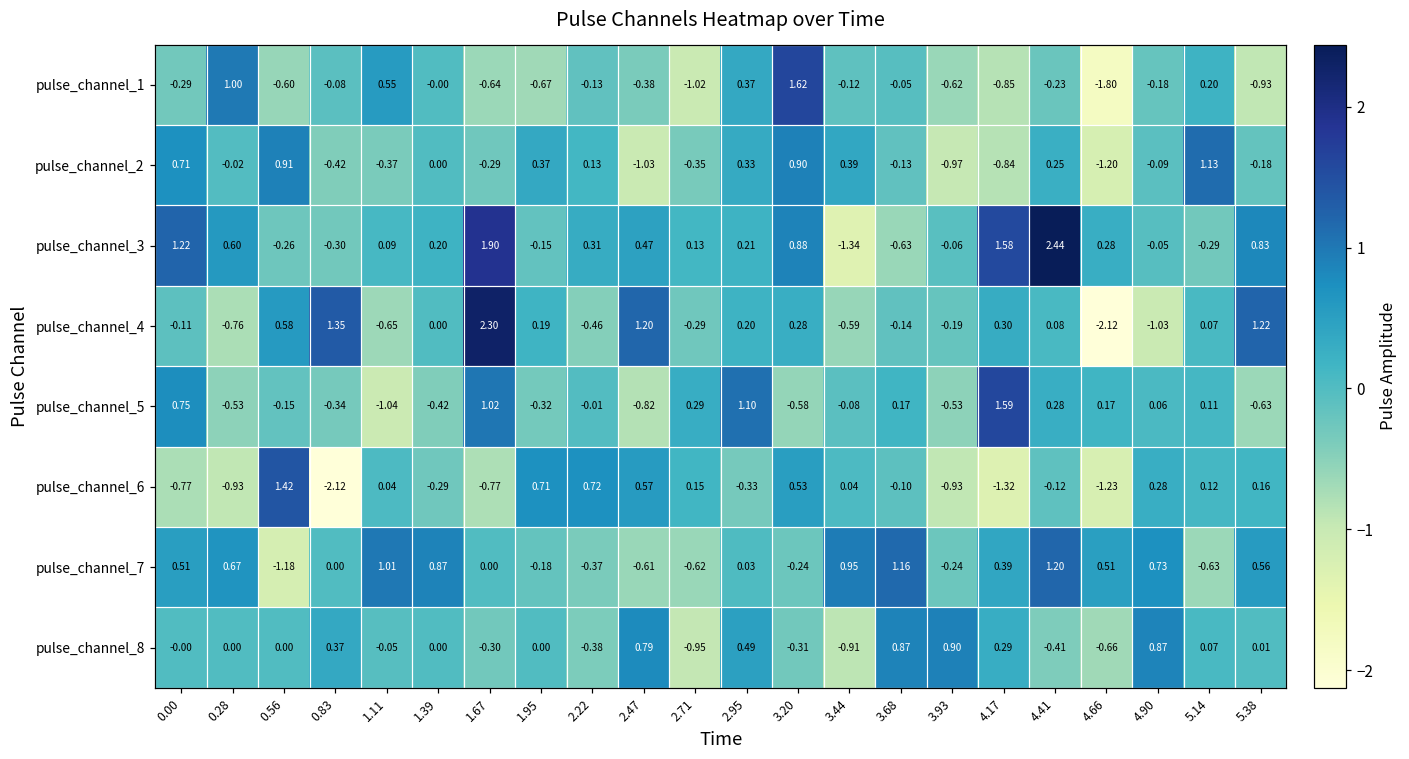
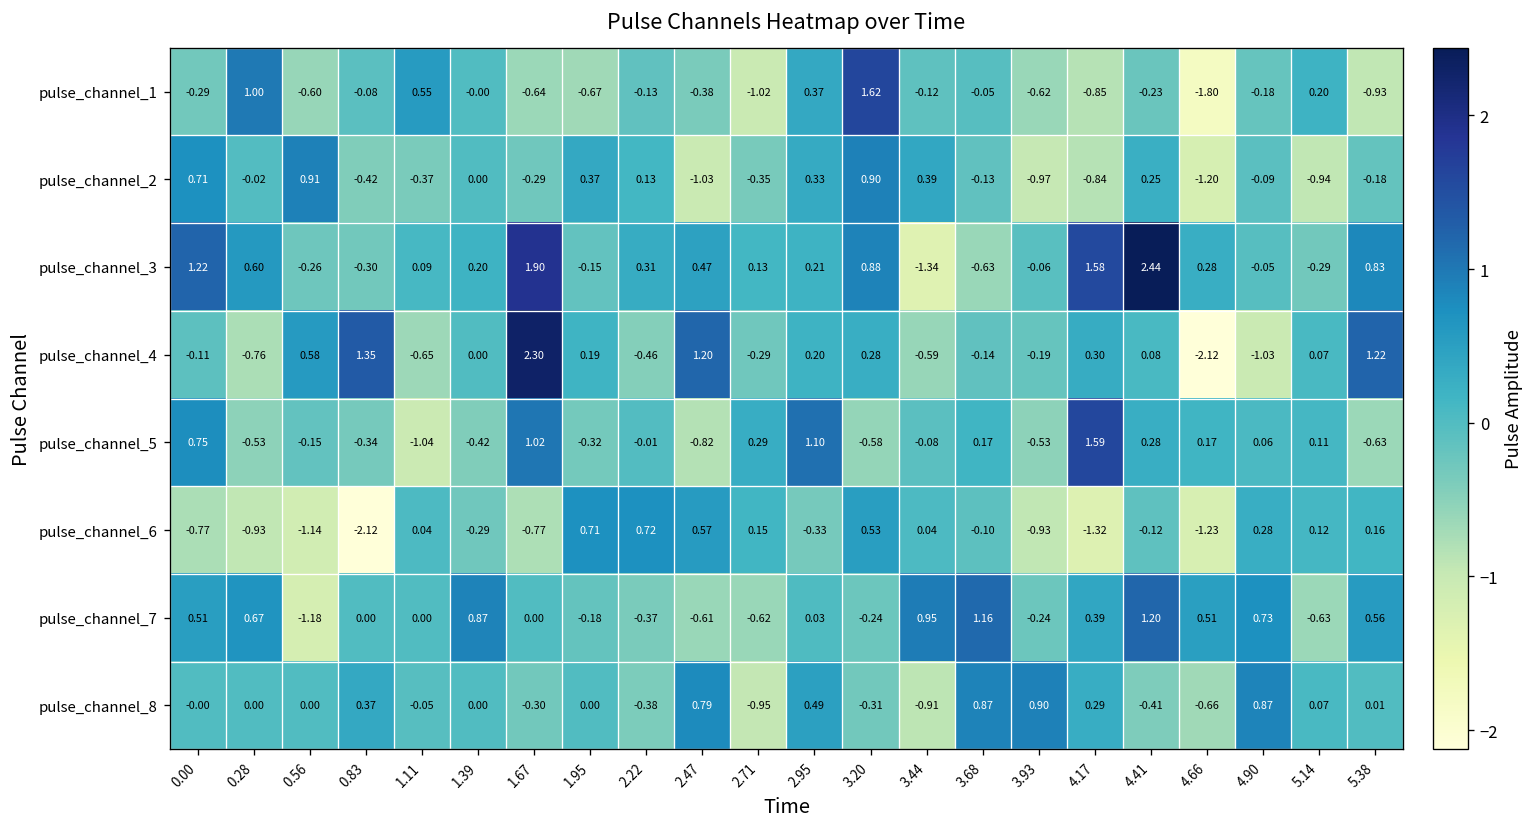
  {
    "pulse_channel_1": {
      "0.00": -0.29,
      "0.28": 1.00,
      "0.56": -0.60,
      "0.83": -0.08,
      "1.11": 0.55,
      "1.39": -0.00,
      "1.67": -0.64,
      "1.95": -0.67,
      "2.22": -0.13,
      "2.47": -0.38,
      "2.71": -1.02,
      "2.95": 0.37,
      "3.20": 1.62,
      "3.44": -0.12,
      "3.68": -0.05,
      "3.93": -0.62,
      "4.17": -0.85,
      "4.41": -0.23,
      "4.66": -1.80,
      "4.90": -0.18,
      "5.14": 0.20,
      "5.38": -0.93
    },
    "pulse_channel_2": {
      "0.00": 0.71,
      "0.28": -0.02,
      "0.56": 0.91,
      "0.83": -0.42,
      "1.11": -0.37,
      "1.39": 0.00,
      "1.67": -0.29,
      "1.95": 0.37,
      "2.22": 0.13,
      "2.47": -1.03,
      "2.71": -0.35,
      "2.95": 0.33,
      "3.20": 0.90,
      "3.44": 0.39,
      "3.68": -0.13,
      "3.93": -0.97,
      "4.17": -0.84,
      "4.41": 0.25,
      "4.66": -1.20,
      "4.90": -0.09,
-     "5.14": 1.13,
+     "5.14": -0.94,
      "5.38": -0.18
    },
    "pulse_channel_3": {
      "0.00": 1.22,
      "0.28": 0.60,
      "0.56": -0.26,
      "0.83": -0.30,
      "1.11": 0.09,
      "1.39": 0.20,
      "1.67": 1.90,
      "1.95": -0.15,
      "2.22": 0.31,
      "2.47": 0.47,
      "2.71": 0.13,
      "2.95": 0.21,
      "3.20": 0.88,
      "3.44": -1.34,
      "3.68": -0.63,
      "3.93": -0.06,
      "4.17": 1.58,
      "4.41": 2.44,
      "4.66": 0.28,
      "4.90": -0.05,
      "5.14": -0.29,
      "5.38": 0.83
    },
    "pulse_channel_4": {
      "0.00": -0.11,
      "0.28": -0.76,
      "0.56": 0.58,
      "0.83": 1.35,
      "1.11": -0.65,
      "1.39": 0.00,
      "1.67": 2.30,
      "1.95": 0.19,
      "2.22": -0.46,
      "2.47": 1.20,
      "2.71": -0.29,
      "2.95": 0.20,
      "3.20": 0.28,
      "3.44": -0.59,
      "3.68": -0.14,
      "3.93": -0.19,
      "4.17": 0.30,
      "4.41": 0.08,
      "4.66": -2.12,
      "4.90": -1.03,
      "5.14": 0.07,
      "5.38": 1.22
    },
    "pulse_channel_5": {
      "0.00": 0.75,
      "0.28": -0.53,
      "0.56": -0.15,
      "0.83": -0.34,
      "1.11": -1.04,
      "1.39": -0.42,
      "1.67": 1.02,
      "1.95": -0.32,
      "2.22": -0.01,
      "2.47": -0.82,
      "2.71": 0.29,
      "2.95": 1.10,
      "3.20": -0.58,
      "3.44": -0.08,
      "3.68": 0.17,
      "3.93": -0.53,
      "4.17": 1.59,
      "4.41": 0.28,
      "4.66": 0.17,
      "4.90": 0.06,
      "5.14": 0.11,
      "5.38": -0.63
    },
    "pulse_channel_6": {
      "0.00": -0.77,
      "0.28": -0.93,
-     "0.56": 1.42,
+     "0.56": -1.14,
      "0.83": -2.12,
      "1.11": 0.04,
      "1.39": -0.29,
      "1.67": -0.77,
      "1.95": 0.71,
      "2.22": 0.72,
      "2.47": 0.57,
      "2.71": 0.15,
      "2.95": -0.33,
      "3.20": 0.53,
      "3.44": 0.04,
      "3.68": -0.10,
      "3.93": -0.93,
      "4.17": -1.32,
      "4.41": -0.12,
      "4.66": -1.23,
      "4.90": 0.28,
      "5.14": 0.12,
      "5.38": 0.16
    },
    "pulse_channel_7": {
      "0.00": 0.51,
      "0.28": 0.67,
      "0.56": -1.18,
      "0.83": 0.00,
-     "1.11": 1.01,
+     "1.11": 0.00,
      "1.39": 0.87,
      "1.67": 0.00,
      "1.95": -0.18,
      "2.22": -0.37,
      "2.47": -0.61,
      "2.71": -0.62,
      "2.95": 0.03,
      "3.20": -0.24,
      "3.44": 0.95,
      "3.68": 1.16,
      "3.93": -0.24,
      "4.17": 0.39,
      "4.41": 1.20,
      "4.66": 0.51,
      "4.90": 0.73,
      "5.14": -0.63,
      "5.38": 0.56
    },
    "pulse_channel_8": {
      "0.00": -0.00,
      "0.28": 0.00,
      "0.56": 0.00,
      "0.83": 0.37,
      "1.11": -0.05,
      "1.39": 0.00,
      "1.67": -0.30,
      "1.95": 0.00,
      "2.22": -0.38,
      "2.47": 0.79,
      "2.71": -0.95,
      "2.95": 0.49,
      "3.20": -0.31,
      "3.44": -0.91,
      "3.68": 0.87,
      "3.93": 0.90,
      "4.17": 0.29,
      "4.41": -0.41,
      "4.66": -0.66,
      "4.90": 0.87,
      "5.14": 0.07,
      "5.38": 0.01
    }
  }
